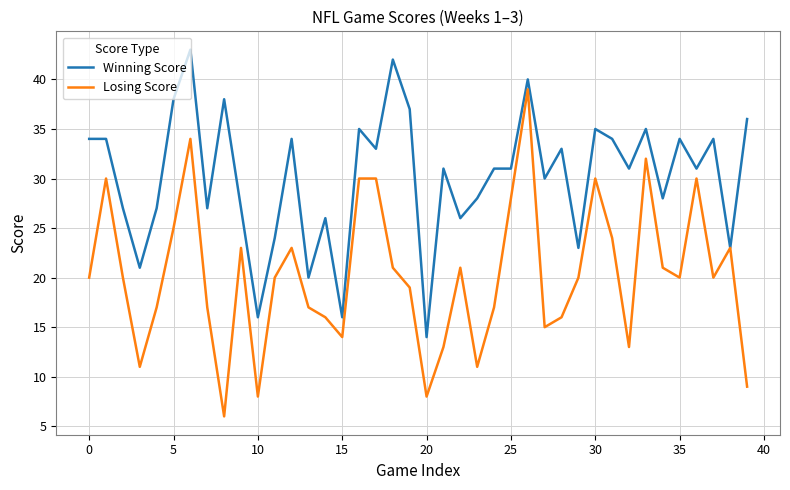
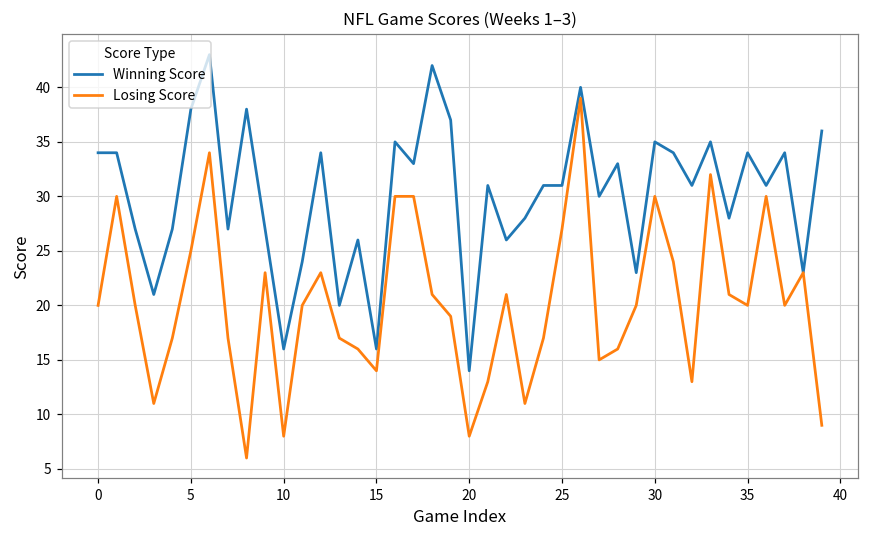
  {
    "Winning Score": {
      "0": 34,
      "5": 38,
      "10": 16,
      "15": 16,
      "20": 14,
      "25": 31,
      "30": 35,
      "35": 34
    },
    "Losing Score": {
      "0": 20,
      "5": 25,
      "10": 8,
      "15": 14,
      "20": 8,
-     "25": 28,
+     "25": 27,
      "30": 30,
      "35": 20
    }
  }
